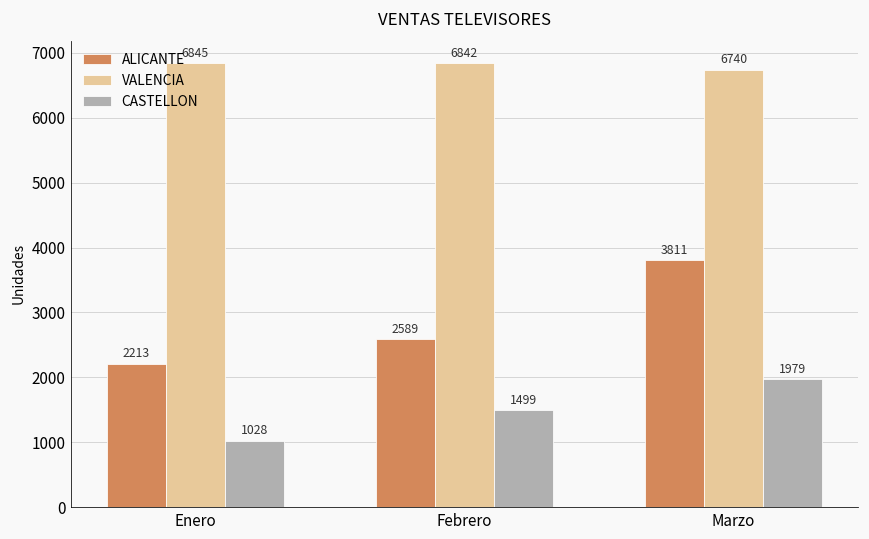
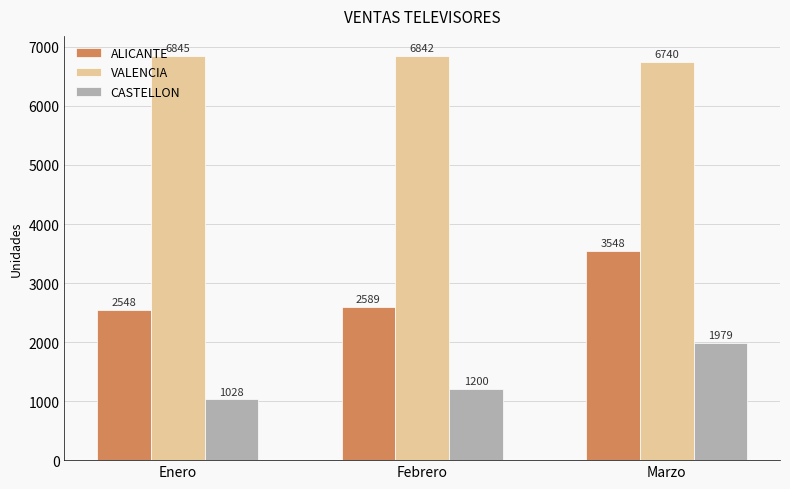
  {
    "ALICANTE": {
-     "Enero": 2213,
+     "Enero": 2548,
      "Febrero": 2589,
-     "Marzo": 3811
+     "Marzo": 3548
    },
    "VALENCIA": {
      "Enero": 6845,
      "Febrero": 6842,
      "Marzo": 6740
    },
    "CASTELLON": {
      "Enero": 1028,
-     "Febrero": 1499,
+     "Febrero": 1200,
      "Marzo": 1979
    }
  }
